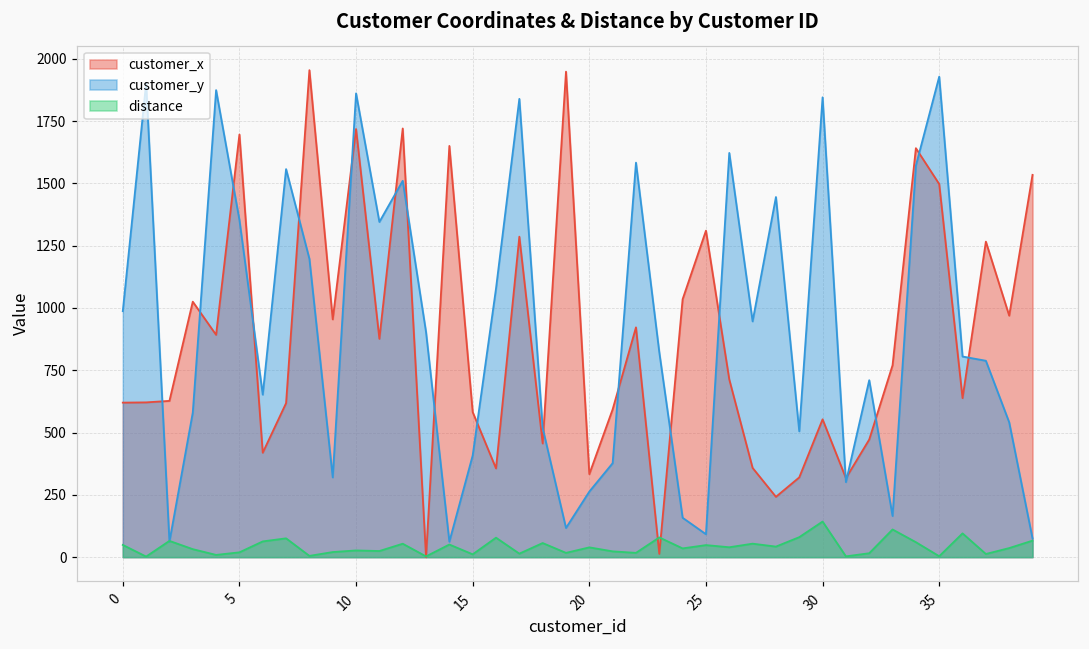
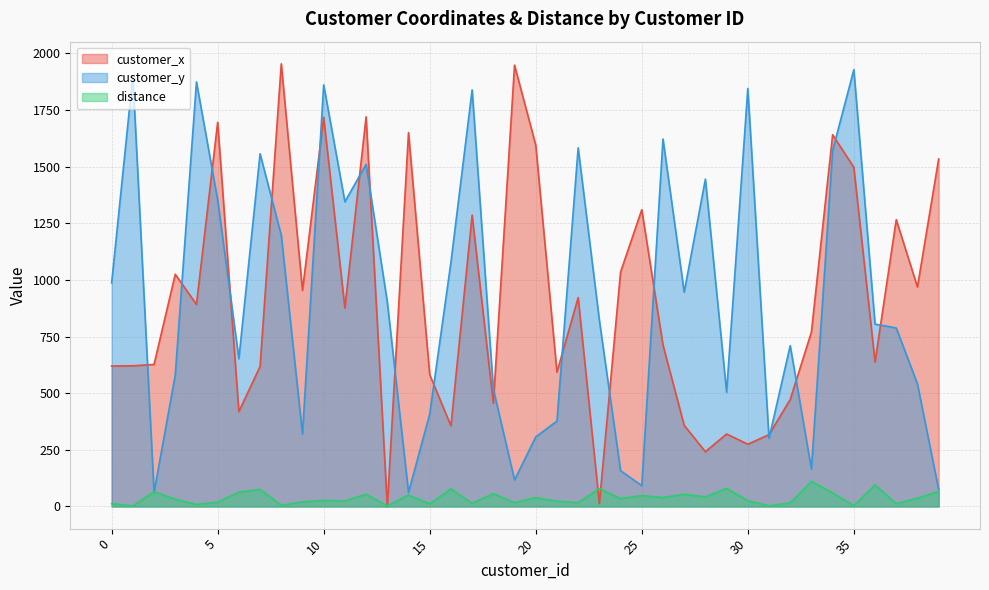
  {
    "customer_x": {
      "0": 620,
      "5": 1700,
      "10": 1720,
      "15": 580,
-     "20": 330,
+     "20": 1600,
      "25": 1310,
-     "30": 550,
+     "30": 280,
      "35": 1500
    },
    "customer_y": {
      "0": 990,
      "5": 1350,
      "10": 1860,
      "15": 410,
-     "20": 260,
+     "20": 310,
      "25": 90,
      "30": 1850,
      "35": 1930
    },
    "distance": {
-     "0": 50,
+     "0": 10,
      "5": 20,
      "10": 30,
      "15": 10,
      "20": 40,
      "25": 50,
-     "30": 140,
+     "30": 30,
      "35": 0
    }
  }
